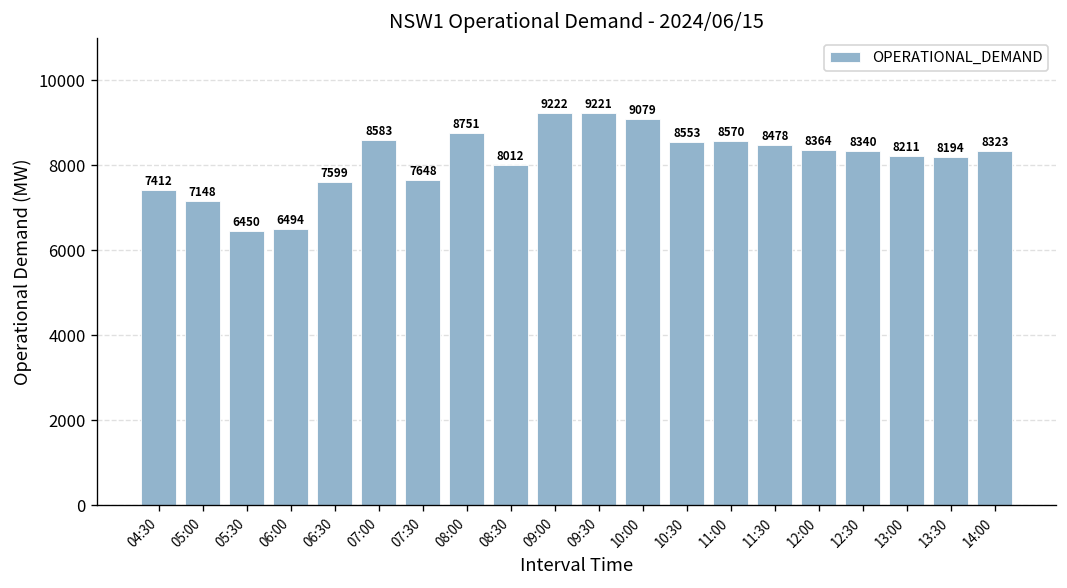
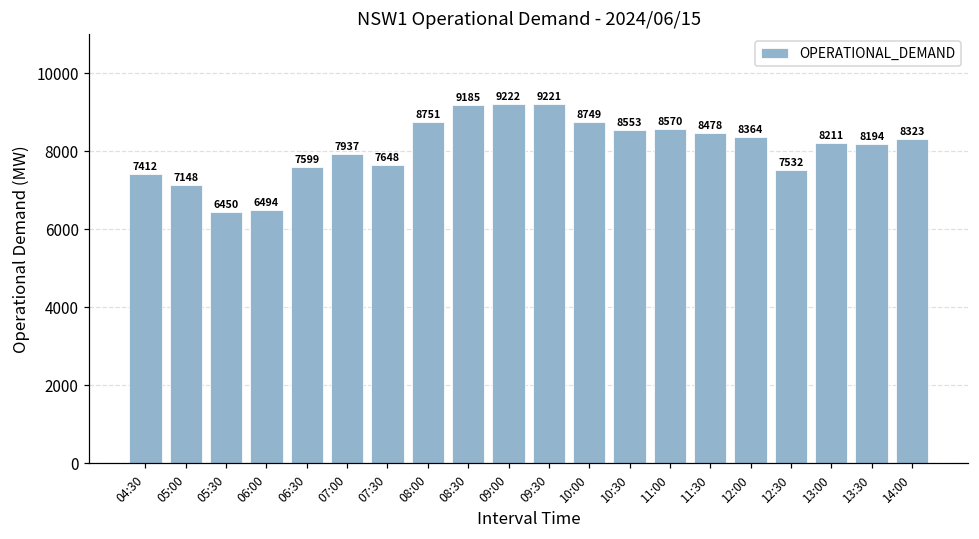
  {
    "04:30": 7412,
    "05:00": 7148,
    "05:30": 6450,
    "06:00": 6494,
    "06:30": 7599,
-   "07:00": 8583,
+   "07:00": 7937,
    "07:30": 7648,
    "08:00": 8751,
-   "08:30": 8012,
+   "08:30": 9185,
    "09:00": 9222,
    "09:30": 9221,
-   "10:00": 9079,
+   "10:00": 8749,
    "10:30": 8553,
    "11:00": 8570,
    "11:30": 8478,
    "12:00": 8364,
-   "12:30": 8340,
+   "12:30": 7532,
    "13:00": 8211,
    "13:30": 8194,
    "14:00": 8323
  }
